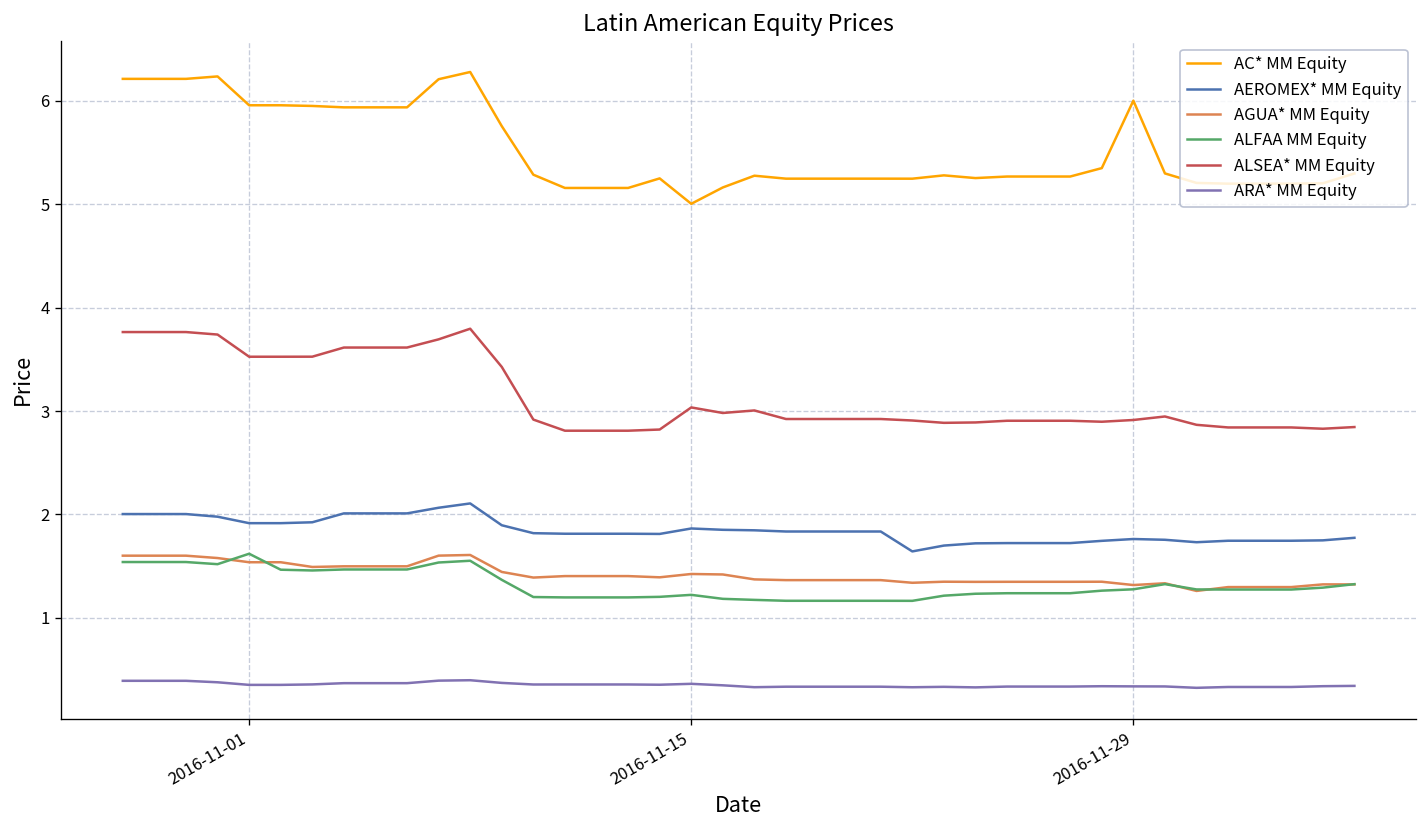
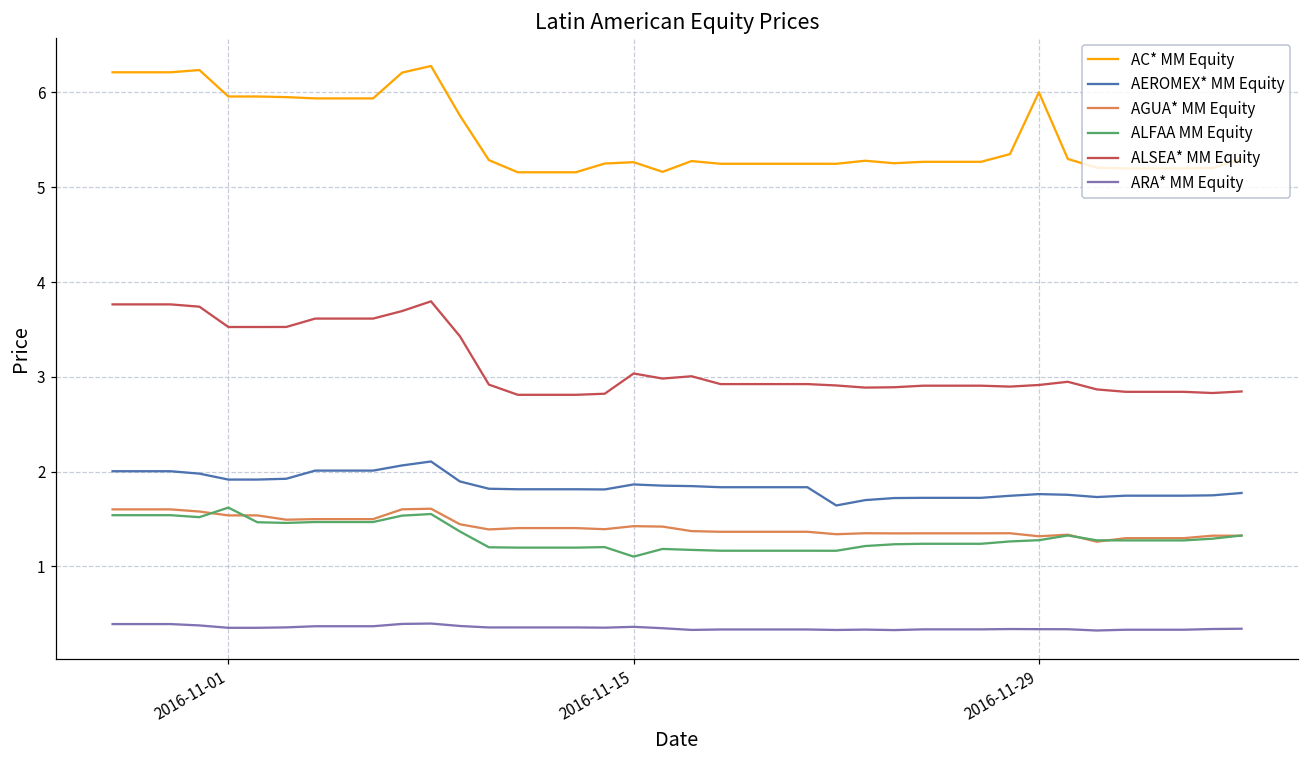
  {
    "AC* MM Equity": {
      "2016-11-01": 6.0,
-     "2016-11-15": 5.0,
+     "2016-11-15": 5.3,
      "2016-11-29": 6.0
    },
    "ALFAA MM Equity": {
      "2016-11-01": 1.6,
-     "2016-11-15": 1.2,
+     "2016-11-15": 1.1,
      "2016-11-29": 1.3
    }
  }
